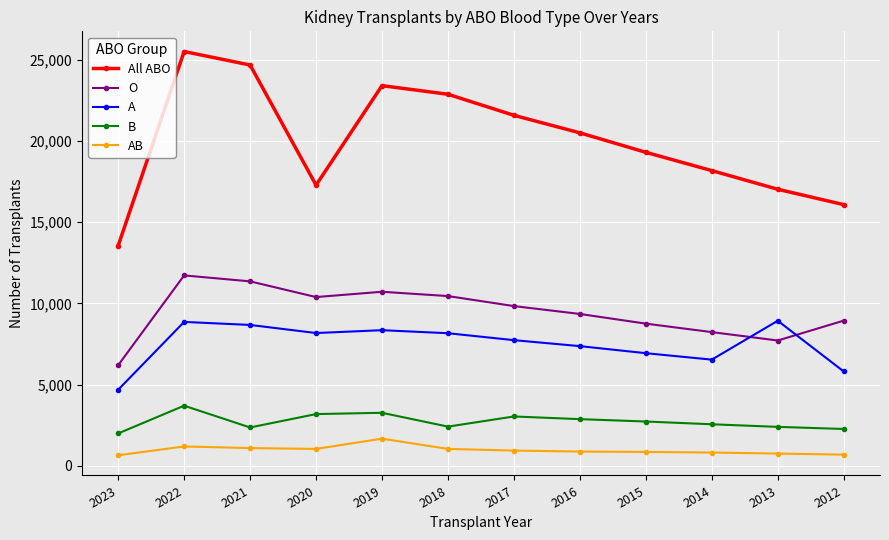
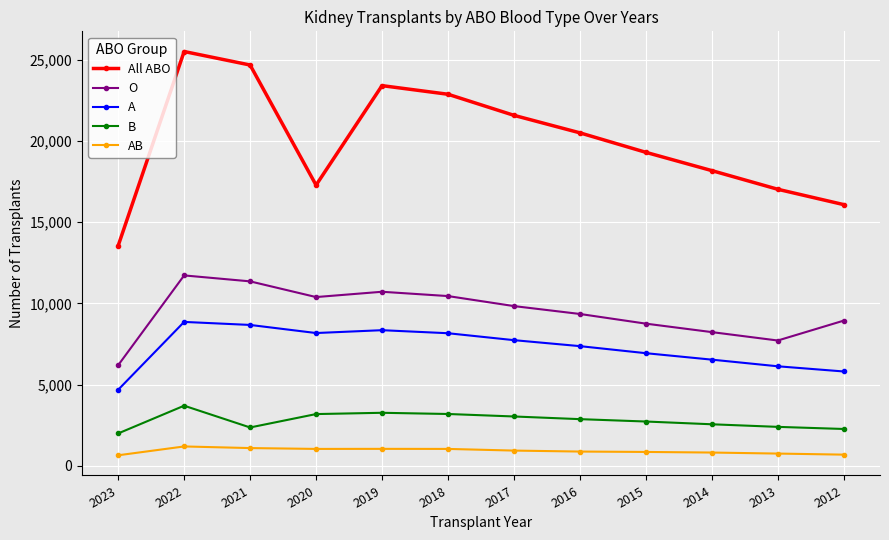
  {
    "All ABO": {
      "2023": "13,600",
      "2022": "25,500",
      "2021": "24,700",
      "2020": "17,300",
      "2019": "23,400",
      "2018": "22,900",
      "2017": "21,600",
      "2016": "20,500",
      "2015": "19,300",
      "2014": "18,200",
      "2013": "17,000",
      "2012": "16,100"
    },
    "O": {
      "2023": "6,200",
      "2022": "11,700",
      "2021": "11,400",
      "2020": "10,400",
      "2019": "10,700",
      "2018": "10,500",
      "2017": "9,800",
      "2016": "9,400",
      "2015": "8,800",
      "2014": "8,200",
      "2013": "7,700",
      "2012": "8,900"
    },
    "A": {
      "2023": "4,700",
      "2022": "8,900",
      "2021": "8,700",
      "2020": "8,200",
      "2019": "8,400",
      "2018": "8,200",
      "2017": "7,700",
      "2016": "7,400",
      "2015": "6,900",
      "2014": "6,500",
-     "2013": "8,900",
+     "2013": "6,100",
      "2012": "5,800"
    },
    "B": {
      "2023": "2,000",
      "2022": "3,700",
      "2021": "2,400",
      "2020": "3,200",
      "2019": "3,300",
-     "2018": "2,400",
+     "2018": "3,200",
      "2017": "3,000",
      "2016": "2,900",
      "2015": "2,700",
      "2014": "2,600",
      "2013": "2,400",
      "2012": "2,300"
    },
    "AB": {
      "2023": "700",
      "2022": "1,200",
      "2021": "1,100",
      "2020": "1,100",
-     "2019": "1,700",
+     "2019": "1,100",
      "2018": "1,100",
      "2017": "900",
      "2016": "900",
      "2015": "900",
      "2014": "800",
      "2013": "800",
      "2012": "700"
    }
  }
